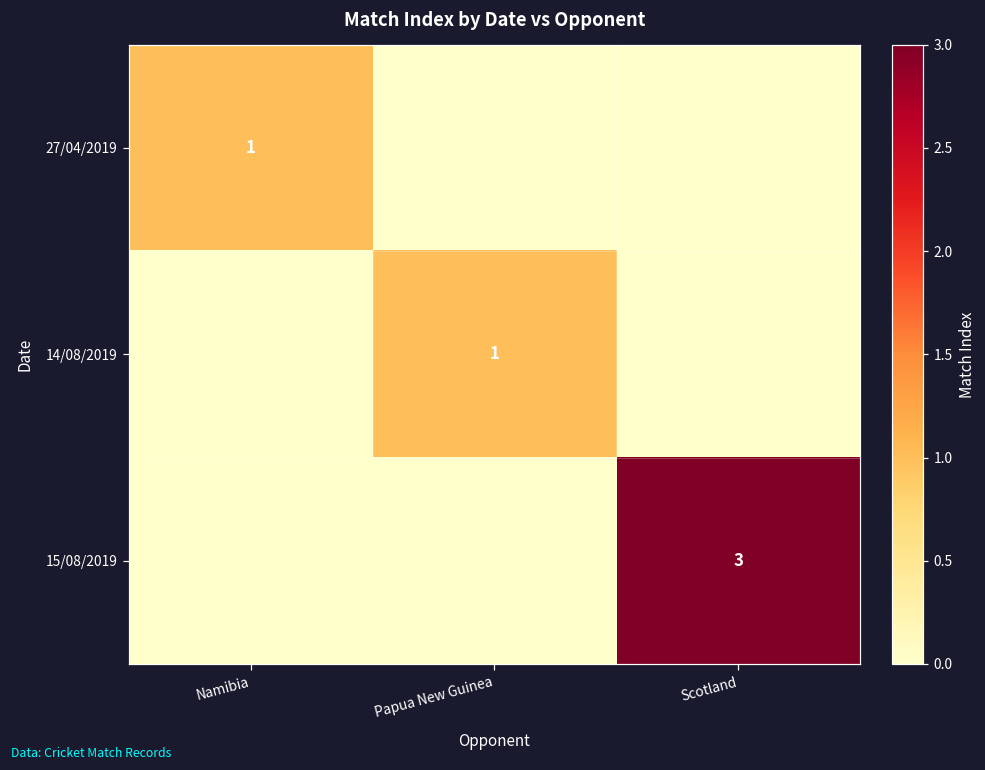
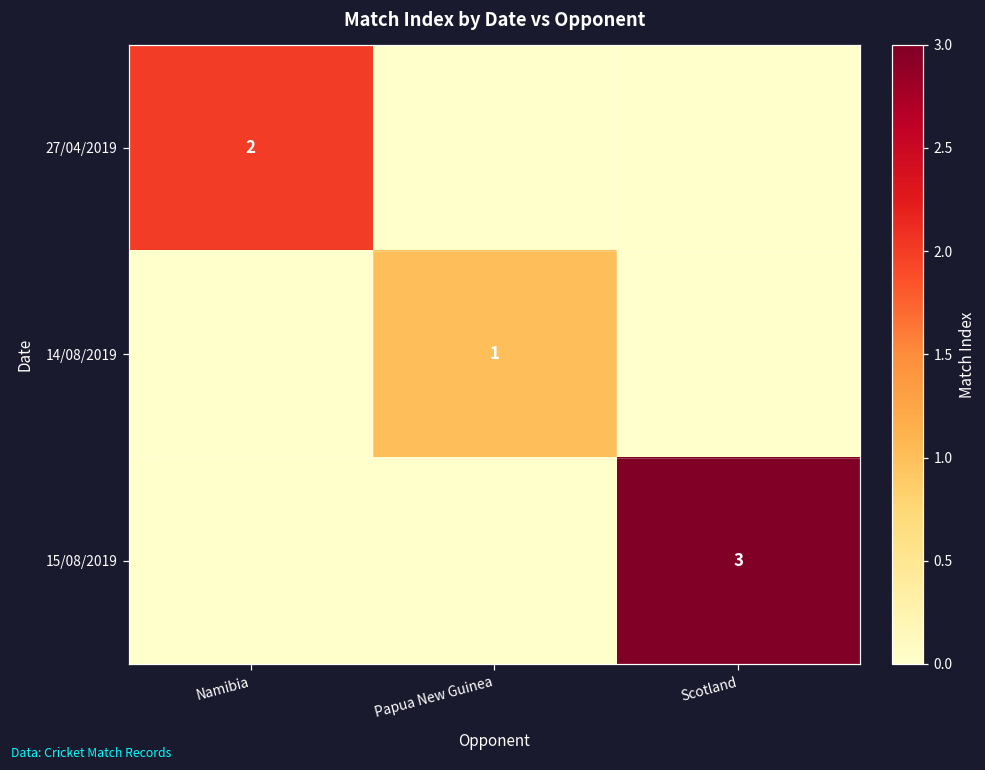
  {
    "27/04/2019": {
-     "Namibia": 1
+     "Namibia": 2
    },
    "14/08/2019": {
      "Papua New Guinea": 1
    },
    "15/08/2019": {
      "Scotland": 3
    }
  }
